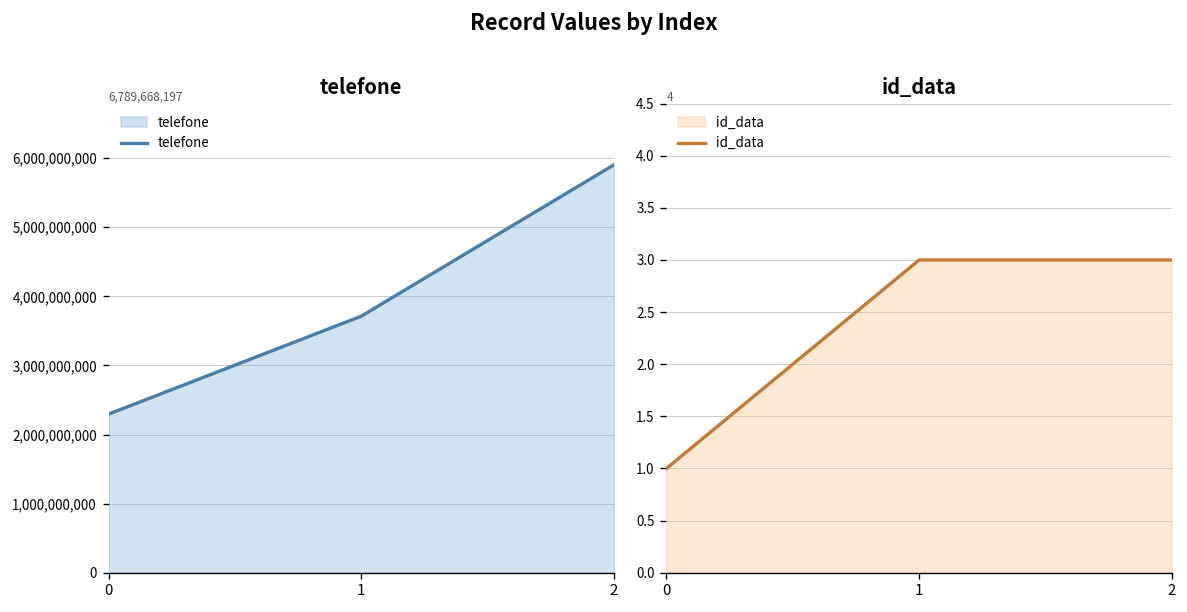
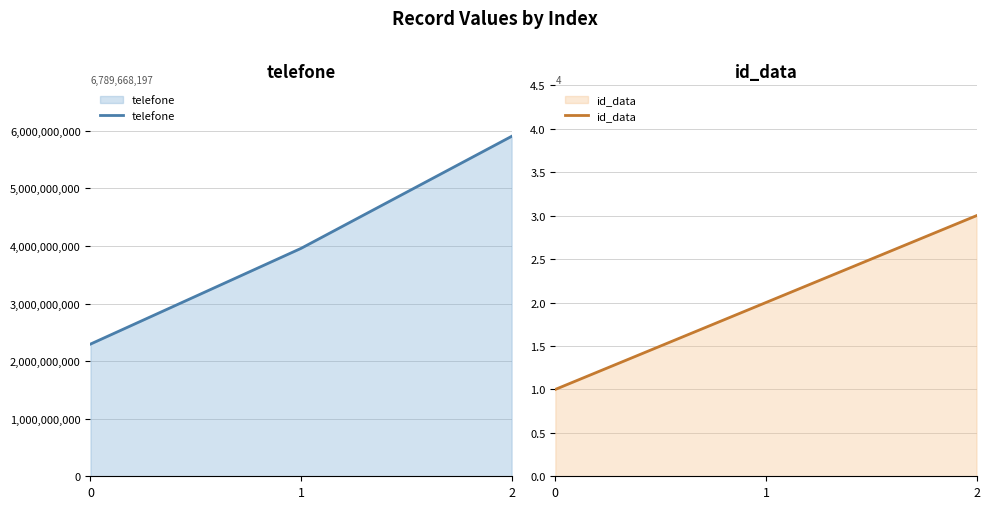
  {
    "telefone": {
      "0": "2,300,000,000",
-     "1": "3,700,000,000",
+     "1": "4,000,000,000",
      "2": "5,900,000,000"
    },
    "id_data": {
      "0": "1",
-     "1": "3",
+     "1": "2",
      "2": "3"
    }
  }
